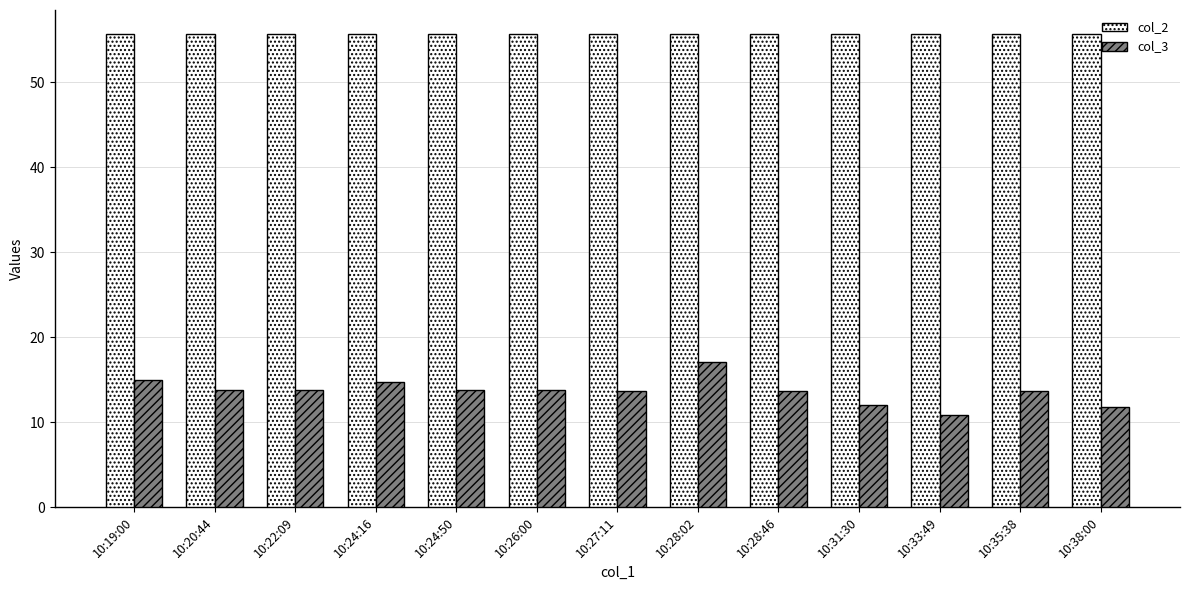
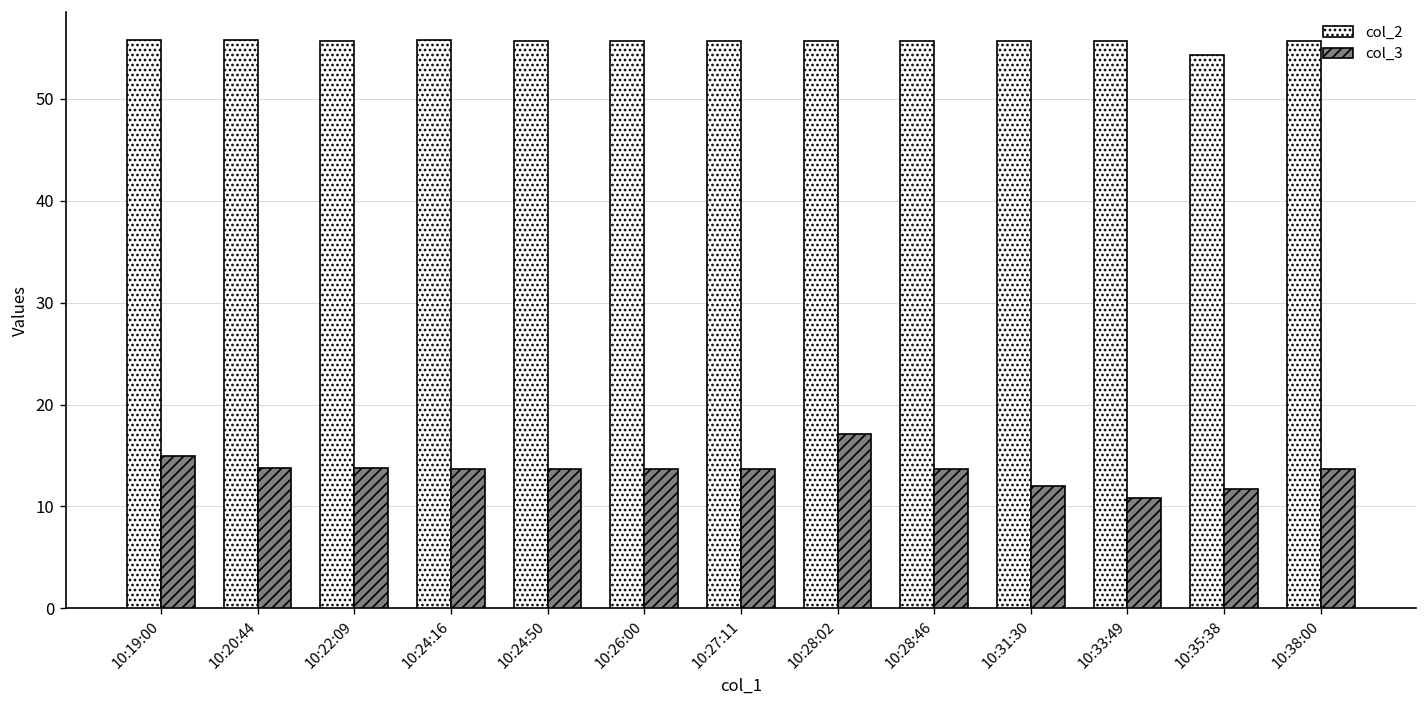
  {
    "col_2": {
      "10:19:00": 56,
      "10:20:44": 56,
      "10:22:09": 56,
      "10:24:16": 56,
      "10:24:50": 56,
      "10:26:00": 56,
      "10:27:11": 56,
      "10:28:02": 56,
      "10:28:46": 56,
      "10:31:30": 56,
      "10:33:49": 56,
-     "10:35:38": 56,
+     "10:35:38": 54,
      "10:38:00": 56
    },
    "col_3": {
      "10:19:00": 15,
      "10:20:44": 14,
      "10:22:09": 14,
-     "10:24:16": 15,
+     "10:24:16": 14,
      "10:24:50": 14,
      "10:26:00": 14,
      "10:27:11": 14,
      "10:28:02": 17,
      "10:28:46": 14,
      "10:31:30": 12,
      "10:33:49": 11,
-     "10:35:38": 14,
-     "10:38:00": 12
+     "10:35:38": 12,
+     "10:38:00": 14
    }
  }
